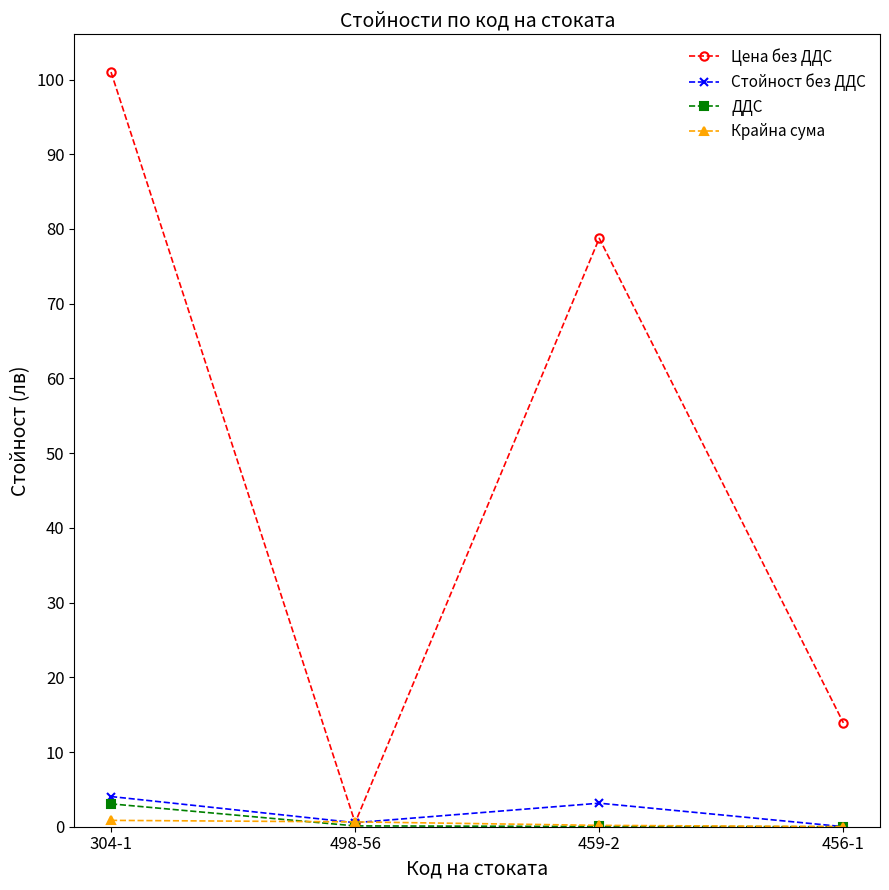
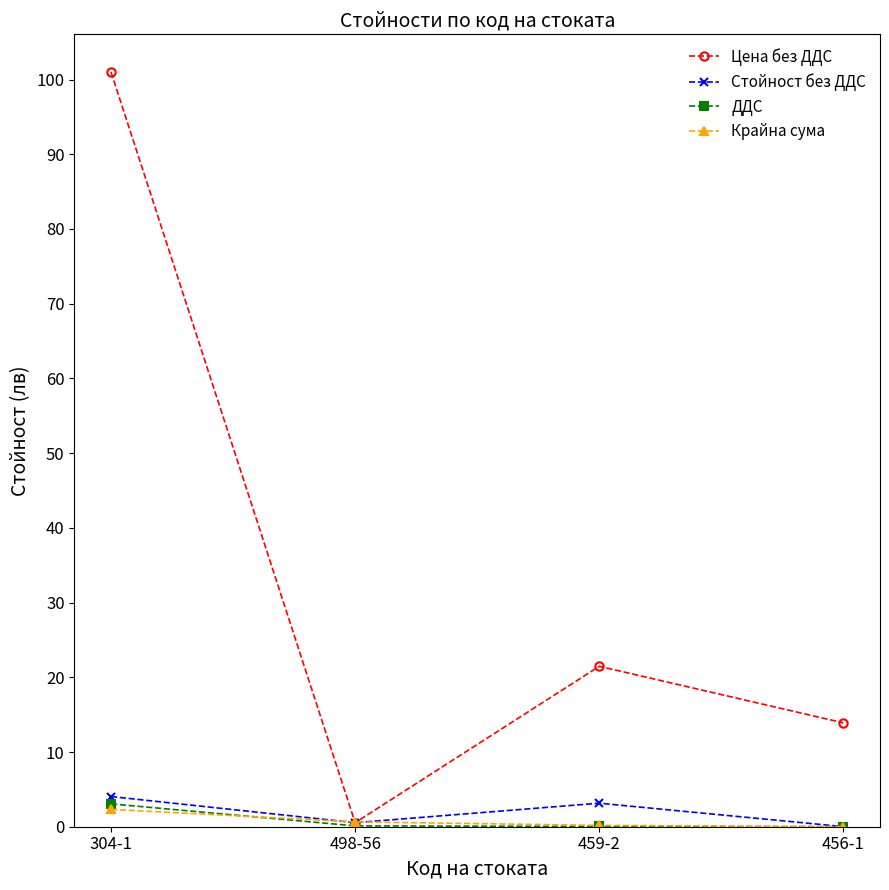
  {
    "Цена без ДДС": {
      "304-1": 101,
-     "459-2": 79,
+     "459-2": 21,
      "456-1": 14
    },
    "Стойност без ДДС": {
      "304-1": 4,
      "459-2": 3
    },
    "ДДС": {
      "304-1": 3,
      "498-56": 0
    },
    "Крайна сума": {
-     "304-1": 1
+     "304-1": 2
    }
  }
